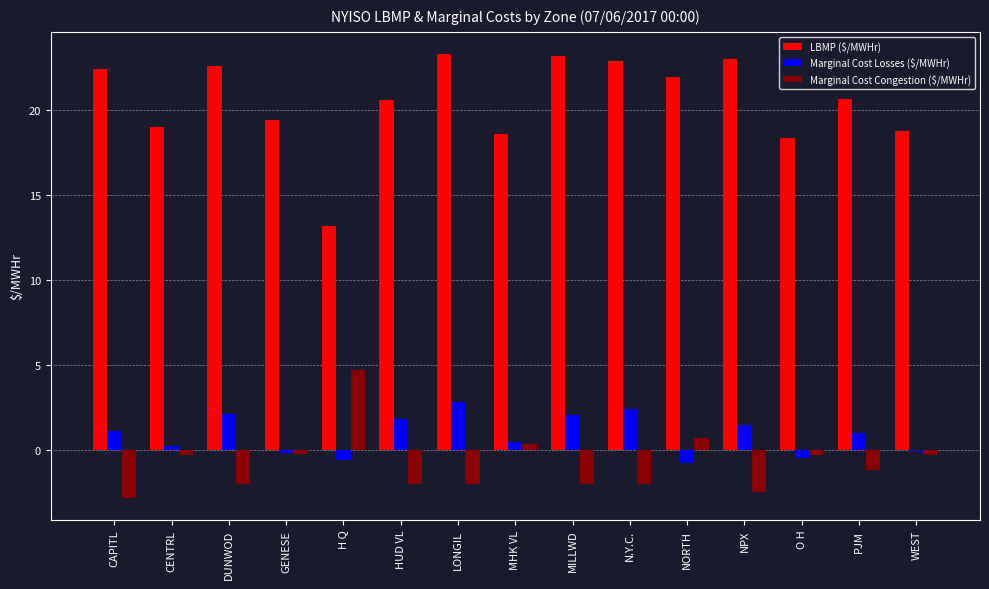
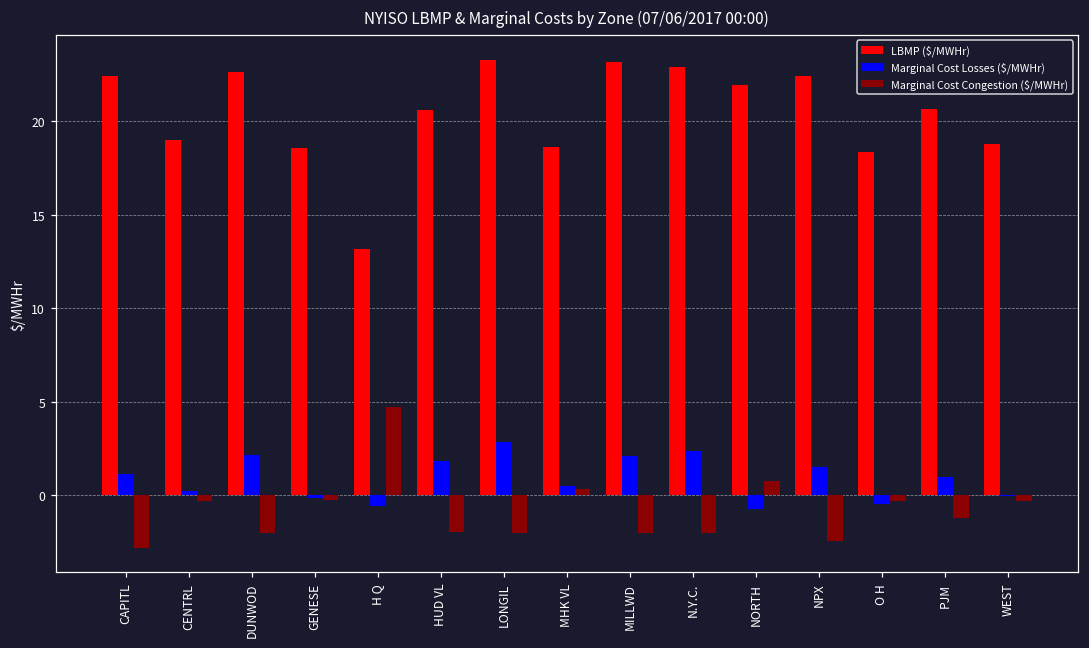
  {
    "LBMP ($/MWHr)": {
      "CAPITL": 22.4,
      "CENTRL": 19.0,
      "DUNWOD": 22.6,
-     "GENESE": 19.4,
+     "GENESE": 18.5,
      "H Q": 13.2,
      "HUD VL": 20.6,
      "LONGIL": 23.3,
      "MHK VL": 18.6,
      "MILLWD": 23.2,
      "N.Y.C.": 22.9,
      "NORTH": 21.9,
-     "NPX": 23.0,
+     "NPX": 22.4,
      "O H": 18.3,
      "PJM": 20.7,
      "WEST": 18.8
    },
    "Marginal Cost Losses ($/MWHr)": {
      "CAPITL": 1.2,
      "CENTRL": 0.2,
      "DUNWOD": 2.1,
      "GENESE": -0.2,
      "H Q": -0.6,
      "HUD VL": 1.9,
      "LONGIL": 2.8,
      "MHK VL": 0.5,
      "MILLWD": 2.1,
      "N.Y.C.": 2.4,
      "NORTH": -0.7,
      "NPX": 1.5,
      "O H": -0.4,
      "PJM": 1.0
    },
    "Marginal Cost Congestion ($/MWHr)": {
      "CAPITL": -2.8,
      "CENTRL": -0.3,
      "DUNWOD": -2.0,
      "GENESE": -0.2,
      "H Q": 4.7,
      "HUD VL": -2.0,
      "LONGIL": -2.0,
      "MHK VL": 0.4,
      "MILLWD": -2.0,
      "N.Y.C.": -2.0,
      "NORTH": 0.8,
      "NPX": -2.4,
      "O H": -0.3,
      "PJM": -1.2,
      "WEST": -0.3
    }
  }
